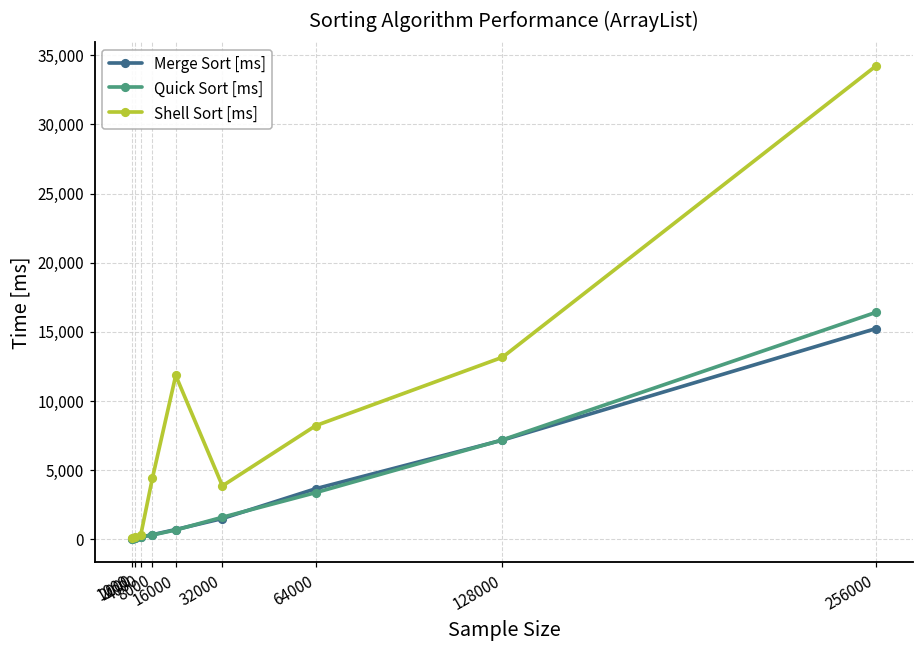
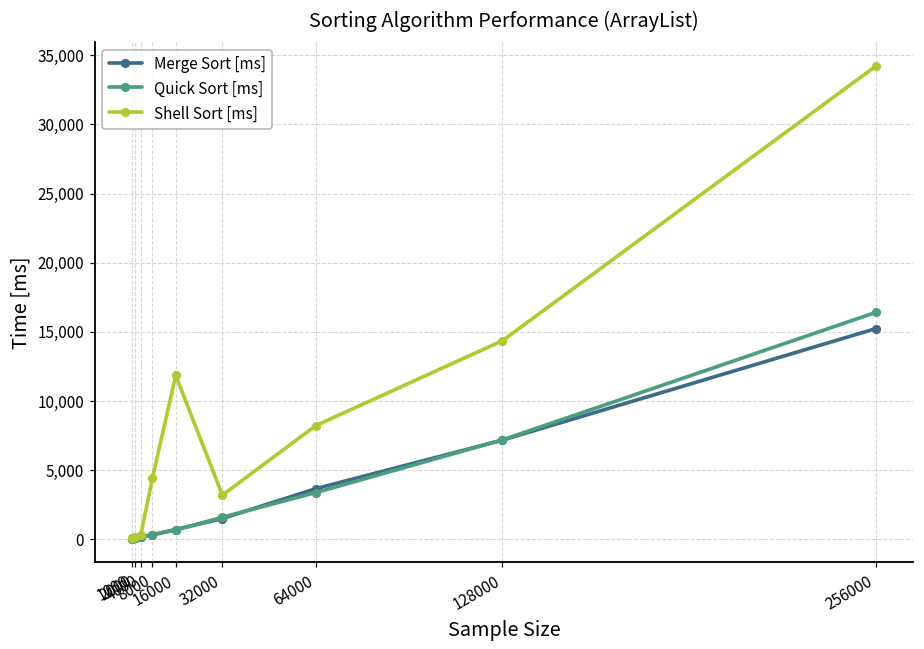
  {
    "Shell Sort [ms]": {
      "8000": "4,400",
      "16000": "11,800",
-     "32000": "3,900",
+     "32000": "3,200",
      "64000": "8,200",
-     "128000": "13,200",
+     "128000": "14,400",
      "256000": "34,200"
    }
  }
